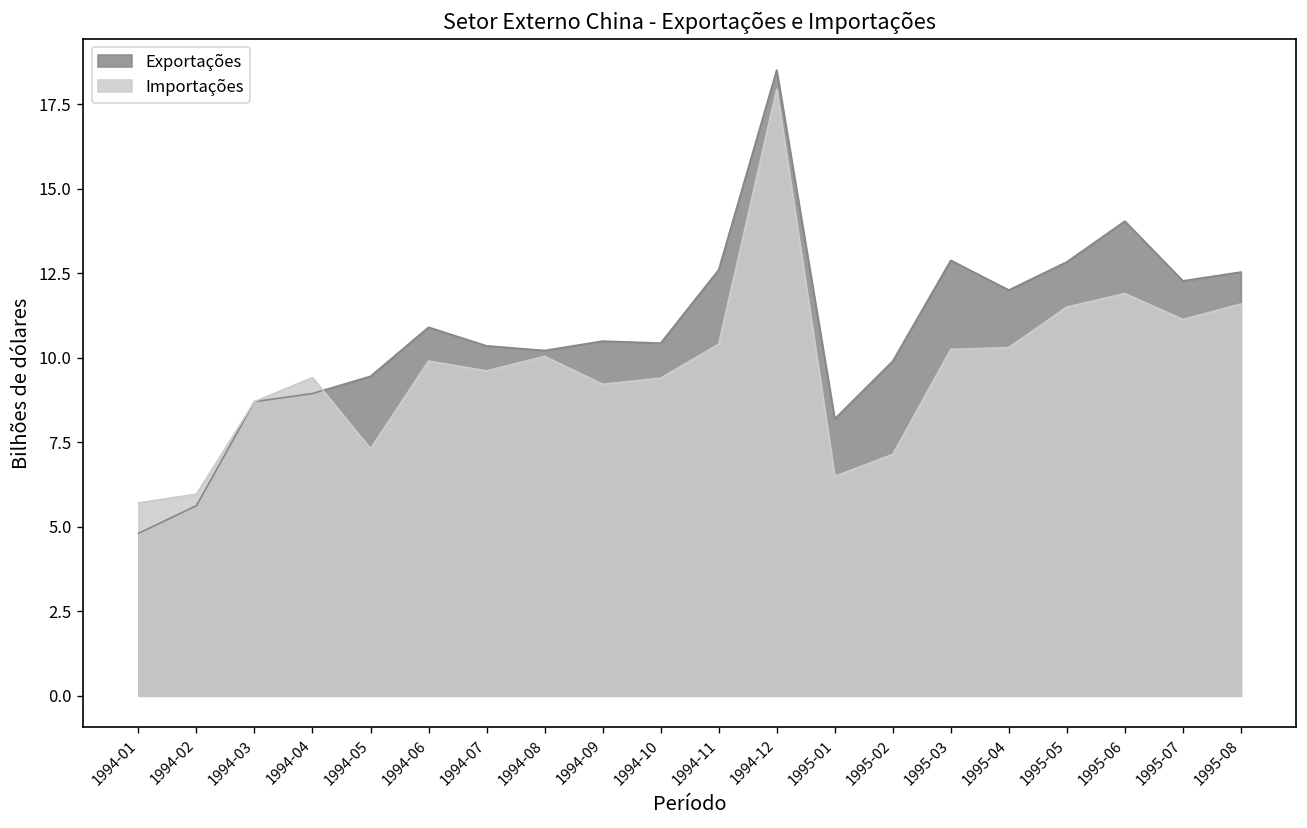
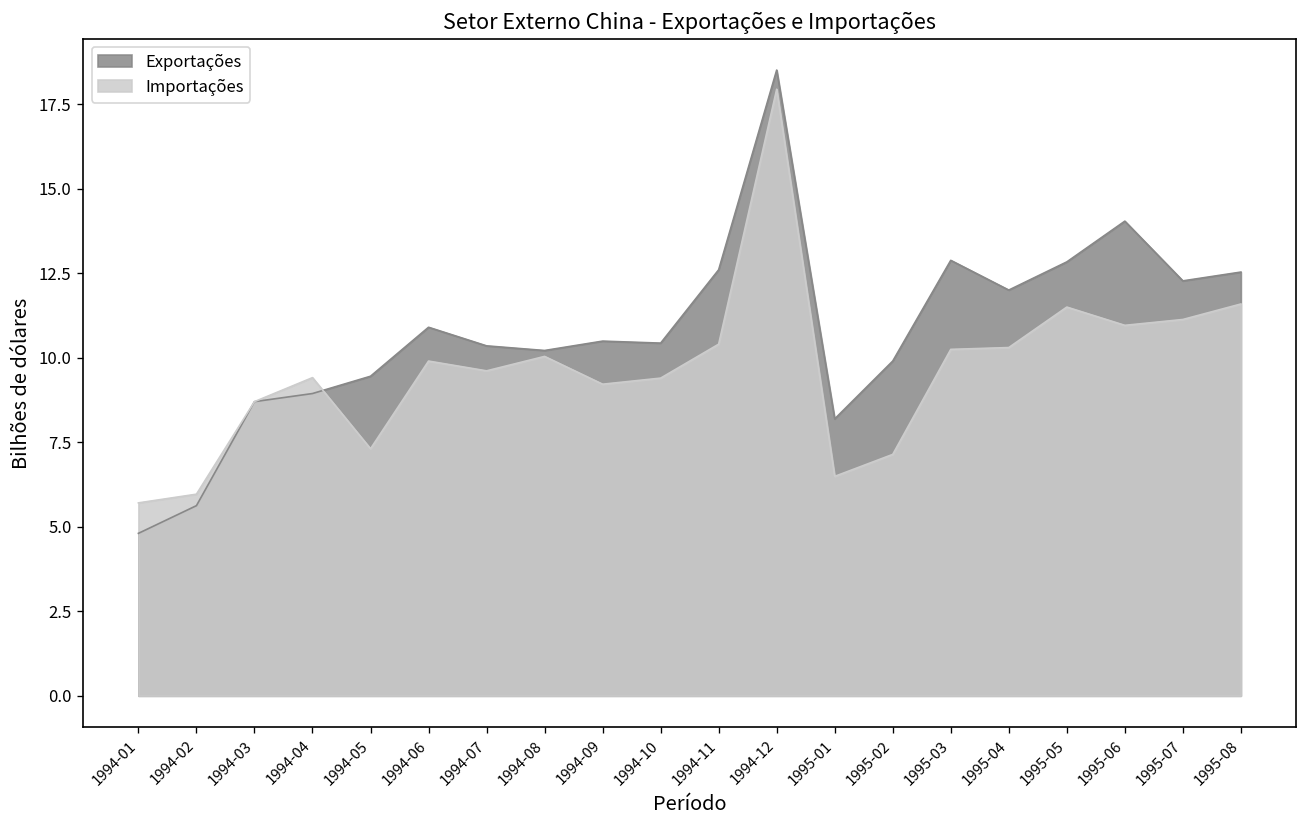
  {
    "Exportações": {
      "1994-01": 4.8,
      "1994-02": 5.6,
      "1994-04": 8.9,
      "1994-05": 9.5,
      "1994-06": 10.9,
      "1994-07": 10.4,
      "1994-08": 10.2,
      "1994-09": 10.5,
      "1994-10": 10.4,
      "1994-11": 12.6,
      "1994-12": 18.5,
      "1995-01": 8.2,
      "1995-02": 9.9,
      "1995-03": 12.9,
      "1995-04": 12.0,
      "1995-05": 12.8,
      "1995-06": 14.0,
      "1995-07": 12.3,
      "1995-08": 12.5
    },
    "Importações": {
      "1994-01": 5.7,
      "1994-02": 6.0,
      "1994-04": 9.4,
      "1994-05": 7.3,
      "1994-06": 9.9,
      "1994-07": 9.6,
      "1994-08": 10.0,
      "1994-09": 9.2,
      "1994-10": 9.4,
      "1994-11": 10.4,
      "1994-12": 17.9,
      "1995-01": 6.5,
      "1995-02": 7.1,
      "1995-03": 10.2,
      "1995-04": 10.3,
      "1995-05": 11.5,
-     "1995-06": 11.9,
+     "1995-06": 11.0,
      "1995-07": 11.1,
      "1995-08": 11.6
    }
  }
